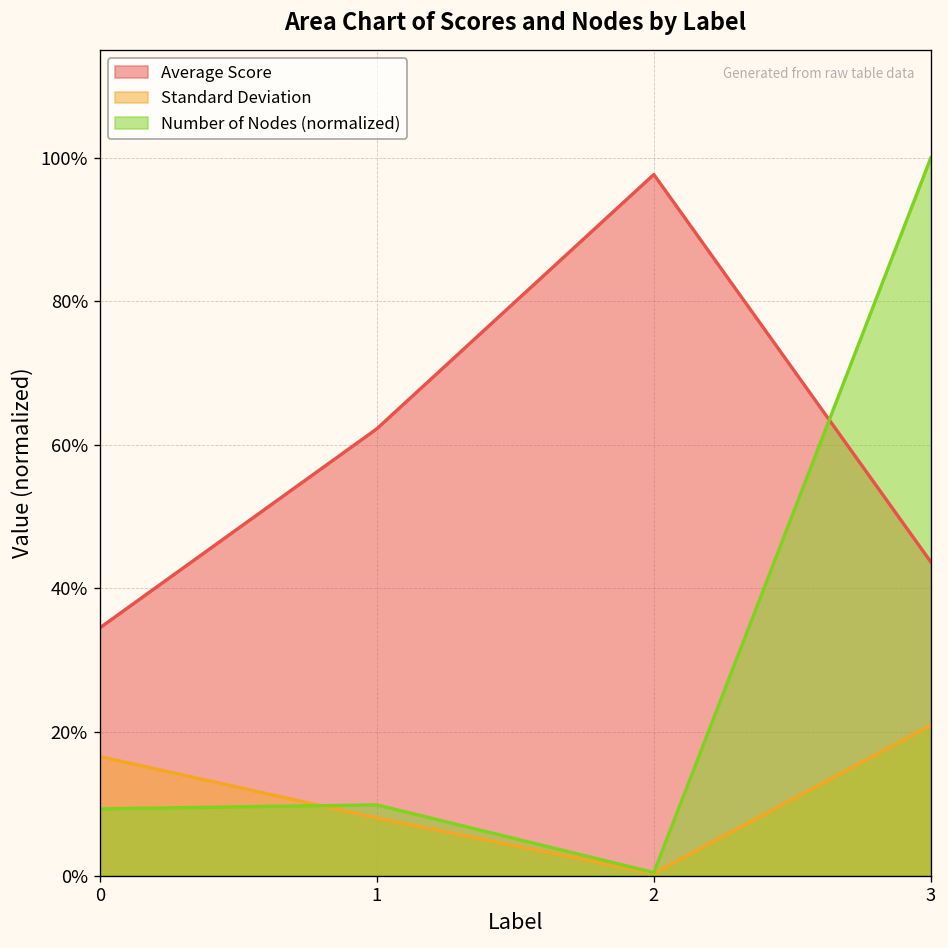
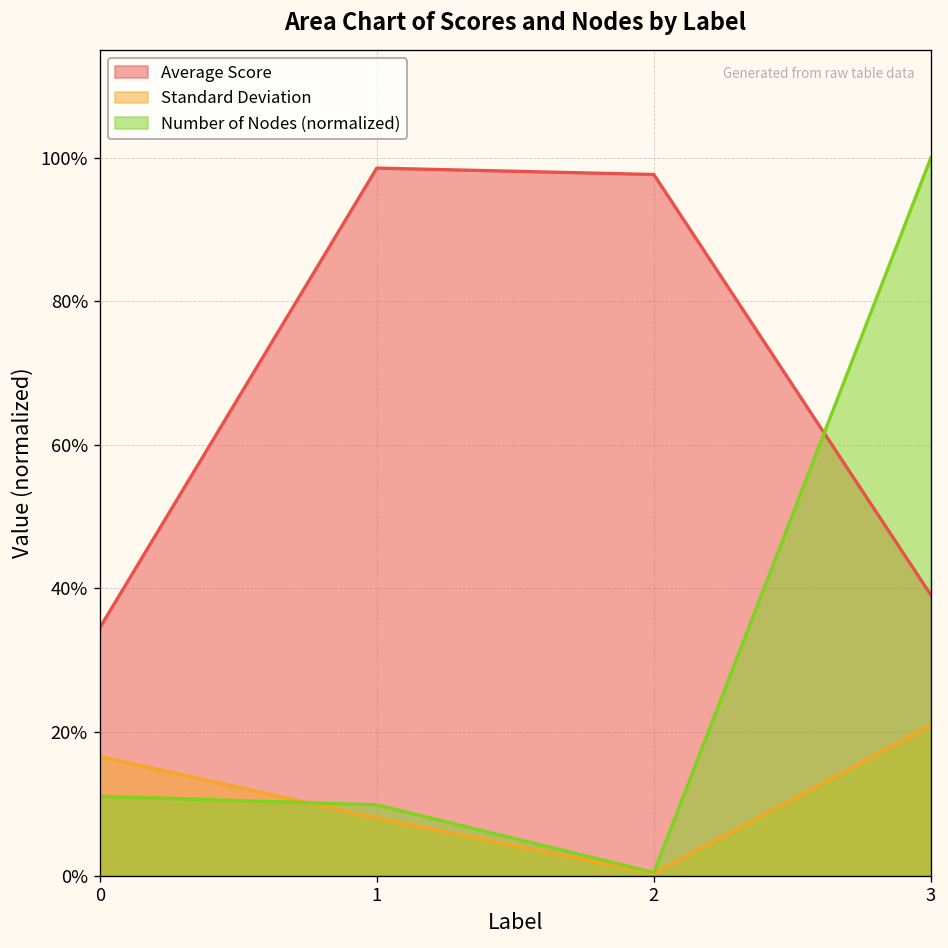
  {
    "Average Score": {
      "0": "35%",
-     "1": "62%",
+     "1": "99%",
      "2": "98%",
-     "3": "44%"
+     "3": "39%"
    },
    "Standard Deviation": {
      "0": "17%",
      "1": "8%",
      "3": "21%"
    },
    "Number of Nodes (normalized)": {
-     "0": "9%",
+     "0": "11%",
      "1": "10%",
      "3": "100%"
    }
  }
